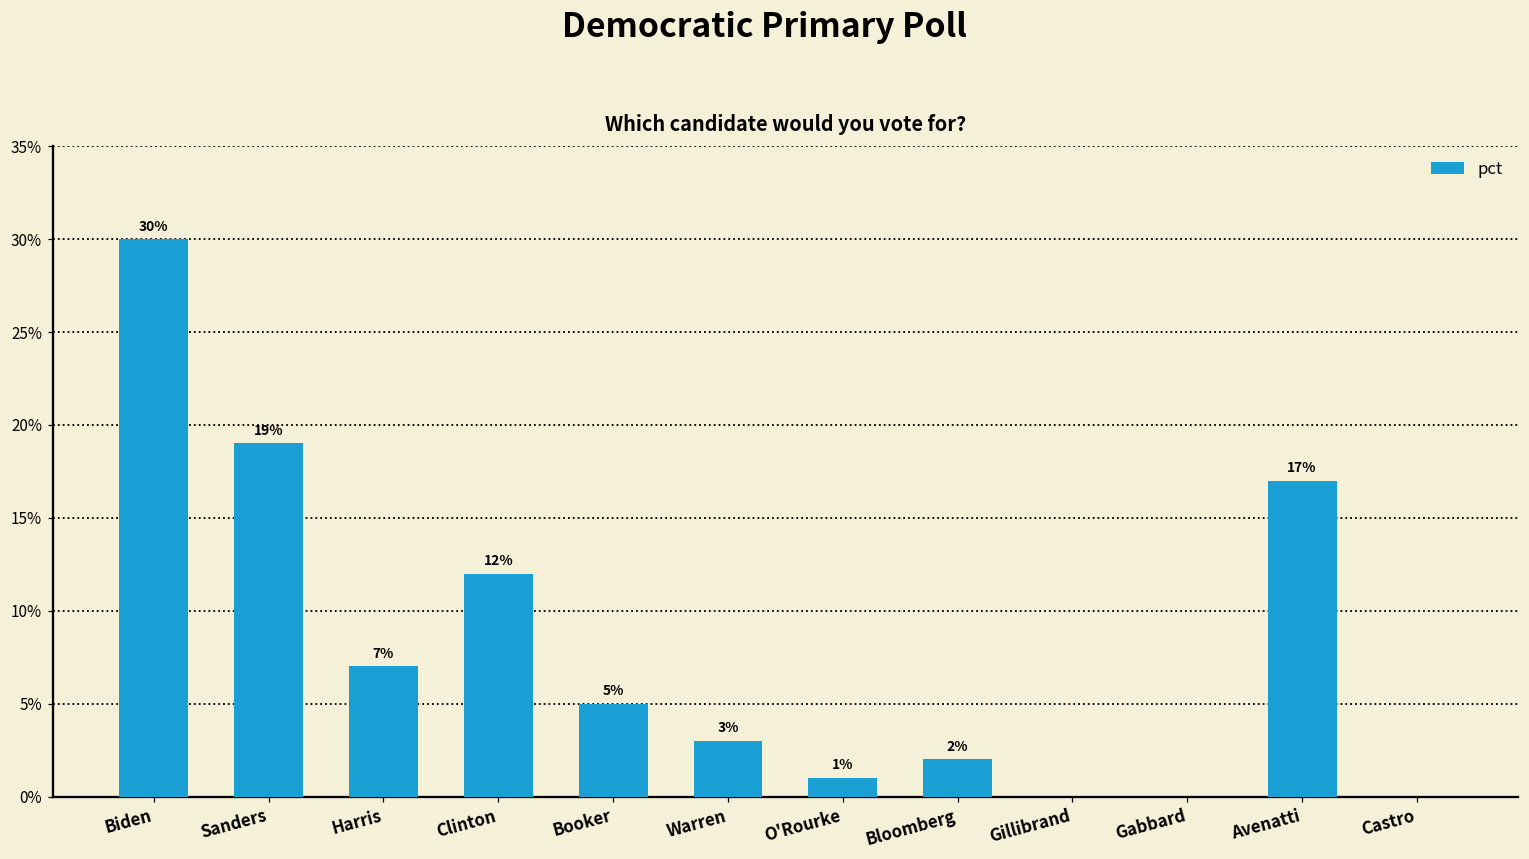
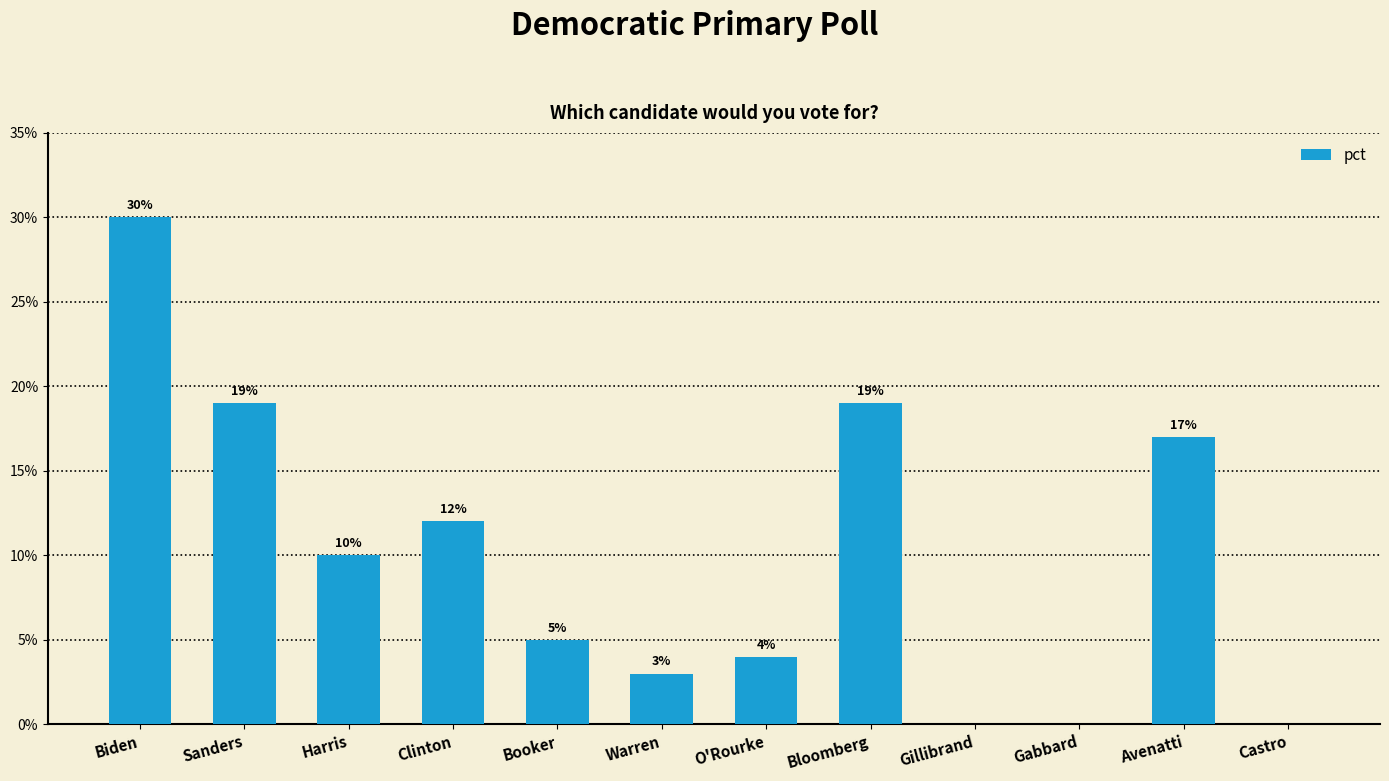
  {
    "Biden": "30%",
    "Sanders": "19%",
-   "Harris": "7%",
+   "Harris": "10%",
    "Clinton": "12%",
    "Booker": "5%",
    "Warren": "3%",
-   "O'Rourke": "1%",
-   "Bloomberg": "2%",
+   "O'Rourke": "4%",
+   "Bloomberg": "19%",
    "Avenatti": "17%"
  }
